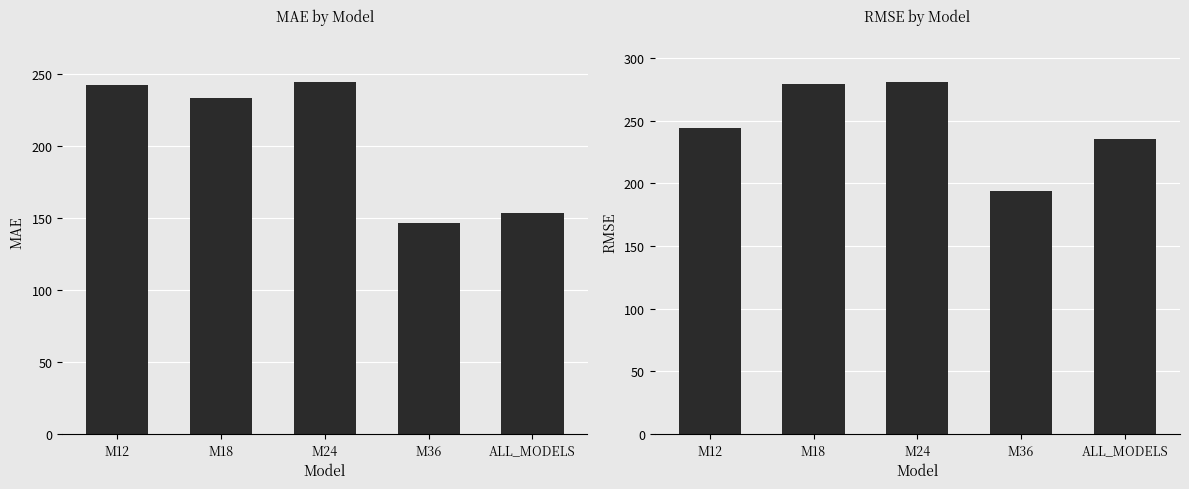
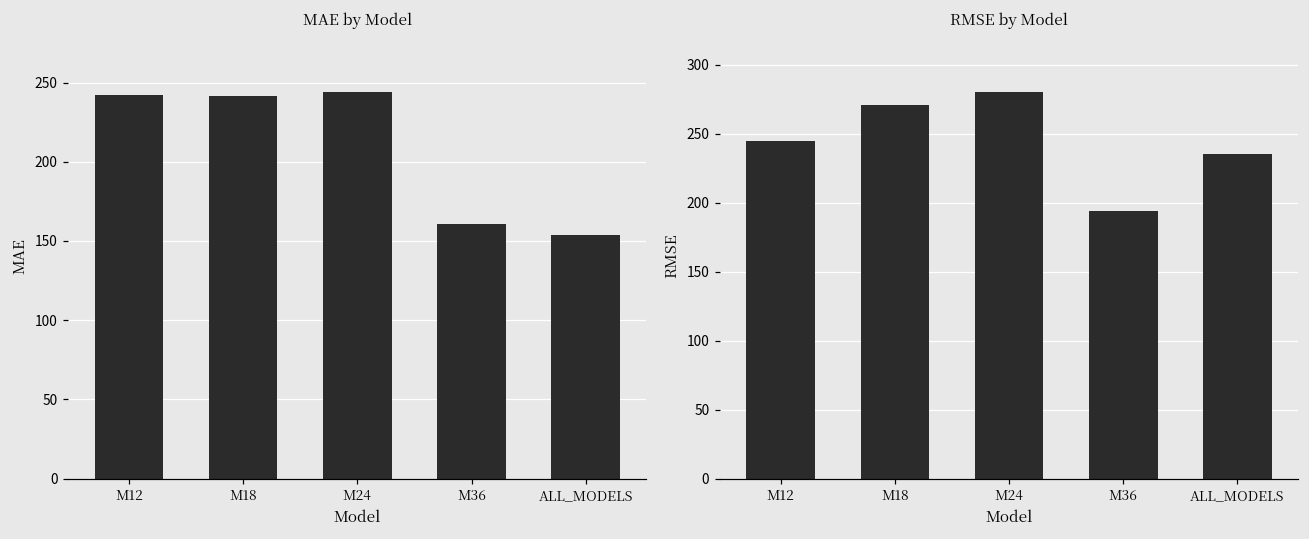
  {
    "MAE by Model": {
      "M12": 242,
-     "M18": 233,
+     "M18": 241,
      "M24": 244,
-     "M36": 146,
+     "M36": 161,
      "ALL_MODELS": 154
    },
    "RMSE by Model": {
      "M12": 244,
-     "M18": 279,
+     "M18": 271,
      "M24": 280,
      "M36": 194,
      "ALL_MODELS": 235
    }
  }
